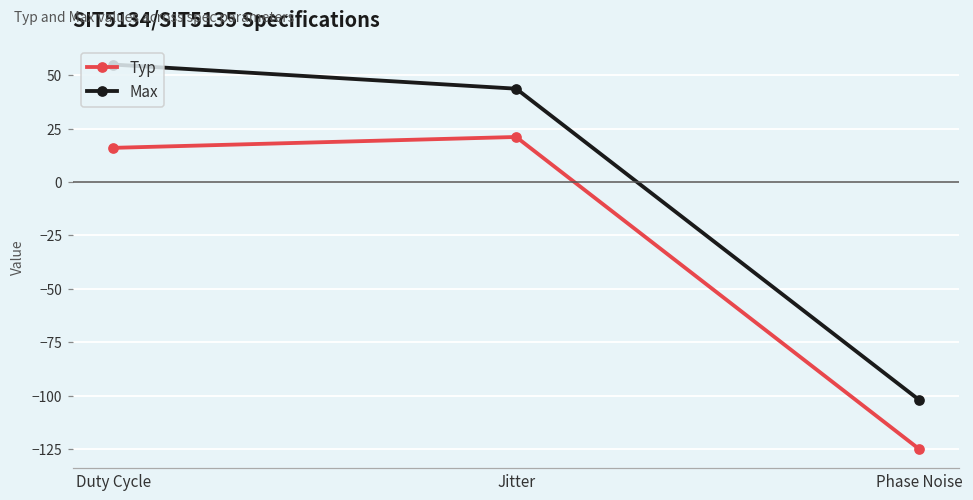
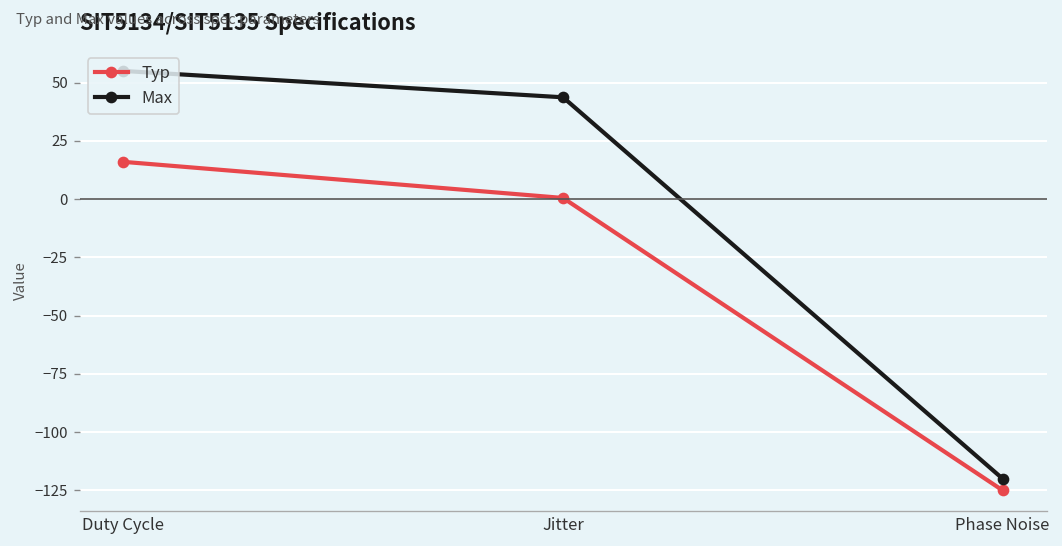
  {
    "Typ": {
      "Duty Cycle": 16,
-     "Jitter": 21,
+     "Jitter": 1,
      "Phase Noise": -125
    },
    "Max": {
      "Jitter": 44,
-     "Phase Noise": -102
+     "Phase Noise": -120
    }
  }
